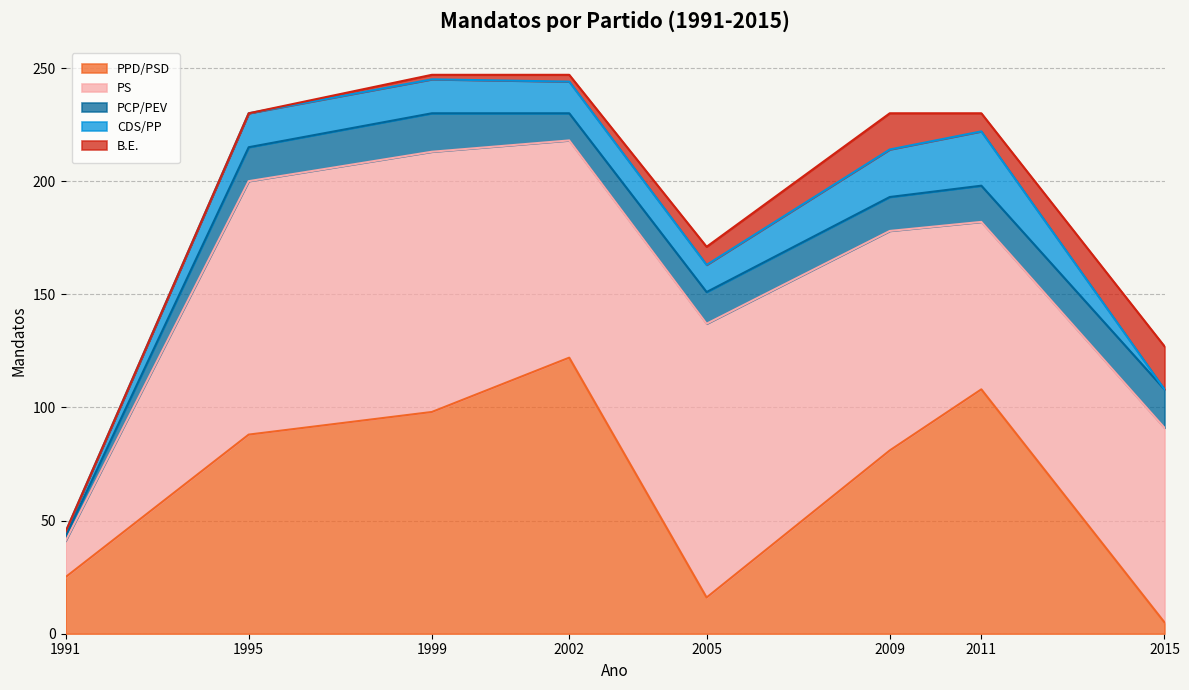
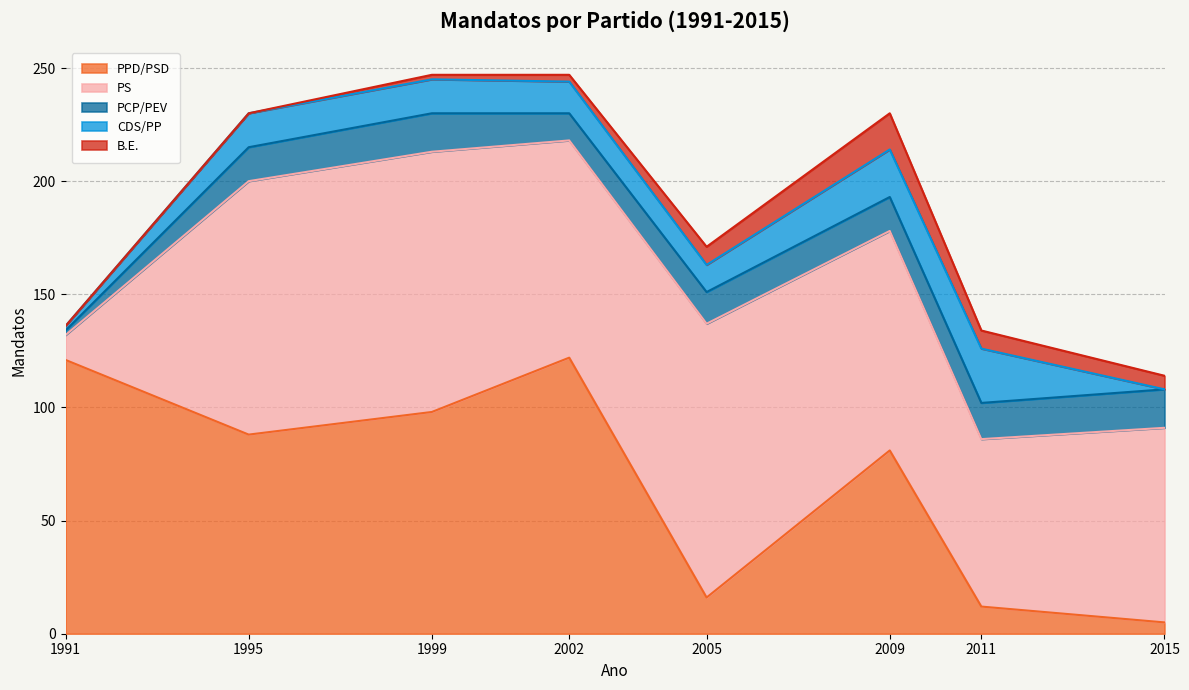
  {
    "PPD/PSD": {
-     "1991": 25,
+     "1991": 121,
      "1995": 88,
      "1999": 98,
      "2002": 122,
      "2005": 16,
      "2009": 81,
-     "2011": 108,
+     "2011": 12,
      "2015": 5
    },
    "PS": {
-     "1991": 16,
+     "1991": 11,
      "1995": 112,
      "1999": 115,
      "2002": 96,
      "2005": 121,
      "2009": 97,
      "2011": 74,
      "2015": 86
    },
    "PCP/PEV": {
      "1991": 2,
      "1995": 15,
      "1999": 17,
      "2002": 12,
      "2005": 14,
      "2009": 15,
      "2011": 16
    },
    "CDS/PP": {
      "1999": 15,
      "2002": 14,
      "2005": 12,
      "2009": 21,
      "2011": 24
    },
    "B.E.": {
      "1999": 2,
      "2002": 3,
      "2005": 8,
      "2009": 16,
      "2011": 8,
-     "2015": 19
+     "2015": 6
    }
  }
